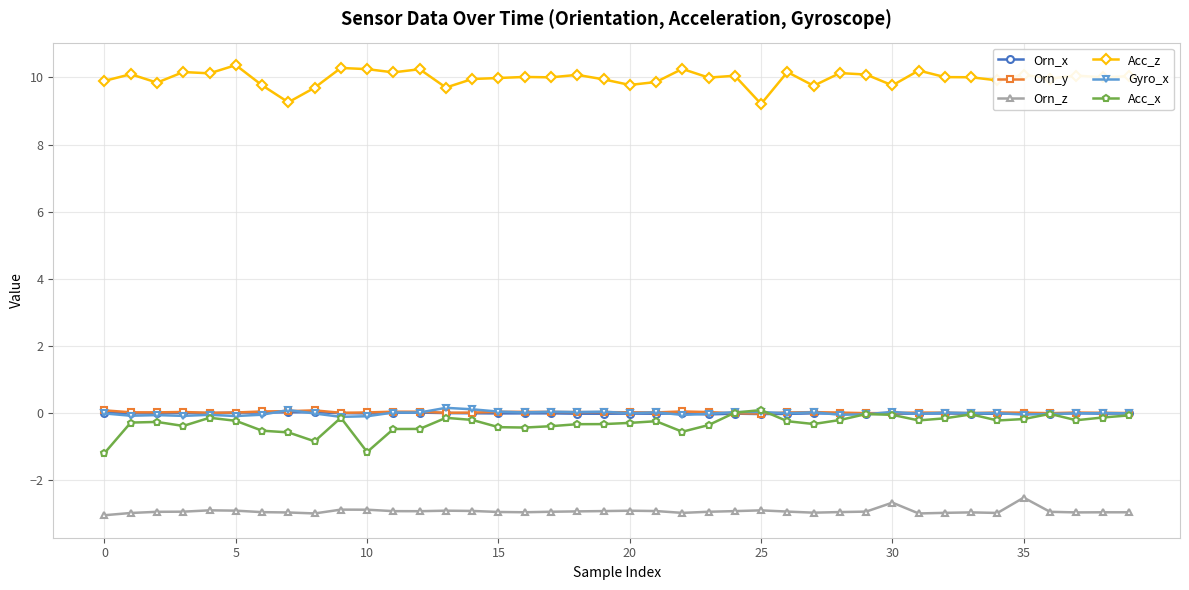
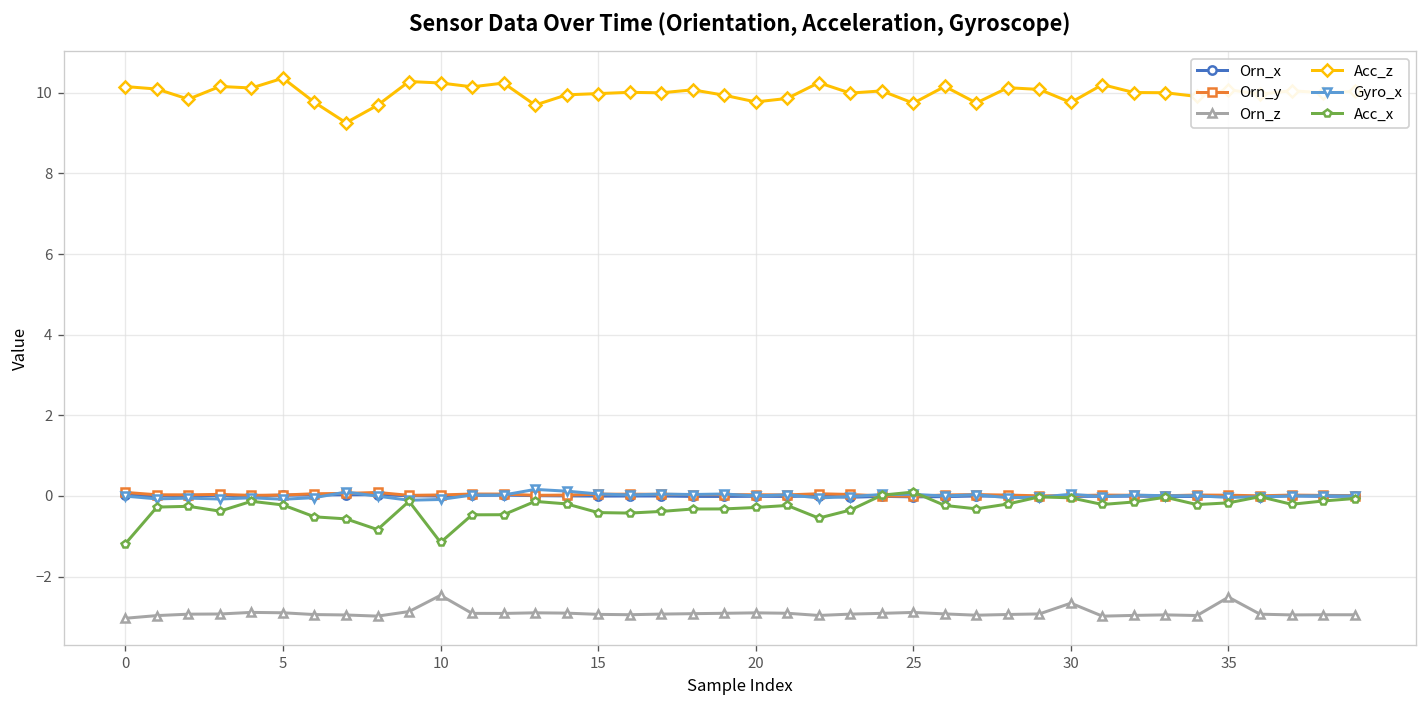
  {
    "Orn_z": {
      "0": -3.0,
      "5": -2.9,
-     "10": -2.9,
+     "10": -2.5,
      "15": -2.9,
      "20": -2.9,
      "25": -2.9,
      "30": -2.7,
      "35": -2.5
    },
    "Acc_z": {
-     "0": 9.9,
+     "0": 10.2,
      "5": 10.4,
      "10": 10.2,
      "15": 10.0,
      "20": 9.8,
-     "25": 9.2,
+     "25": 9.7,
      "30": 9.8
    },
    "Acc_x": {
      "0": -1.2,
      "5": -0.2,
      "10": -1.2,
      "15": -0.4,
      "20": -0.3,
      "35": -0.2
    }
  }
